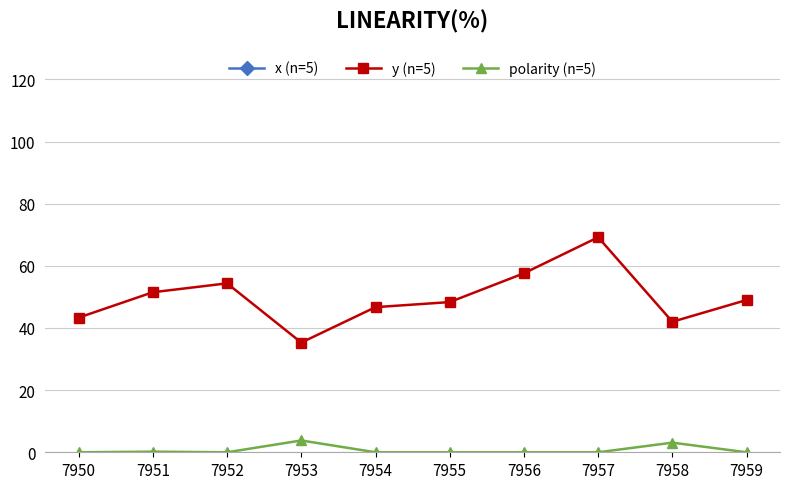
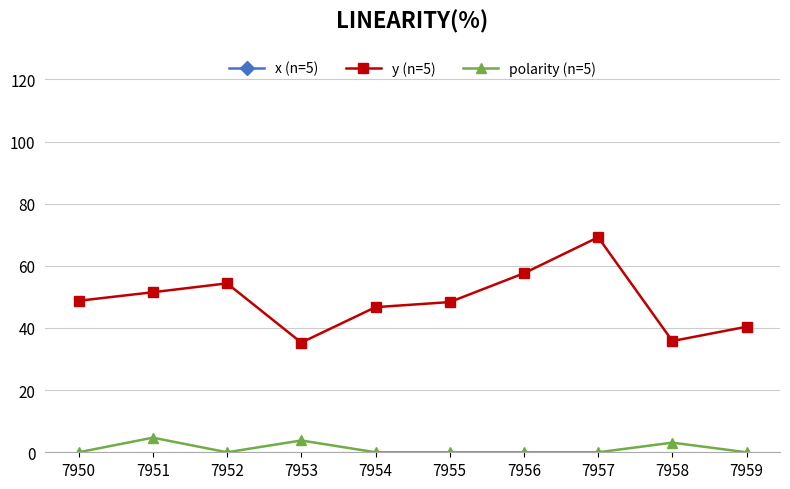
  {
    "y (n=5)": {
-     "7950": 43,
+     "7950": 49,
      "7951": 52,
      "7952": 54,
      "7953": 35,
      "7954": 47,
      "7955": 48,
      "7956": 58,
      "7957": 69,
-     "7958": 42,
-     "7959": 49
+     "7958": 36,
+     "7959": 40
    },
    "polarity (n=5)": {
      "7950": 0,
-     "7951": 0,
+     "7951": 5,
      "7952": 0,
      "7953": 4,
      "7954": 0,
      "7955": 0,
      "7956": 0,
      "7957": 0,
      "7958": 3,
      "7959": 0
    }
  }
